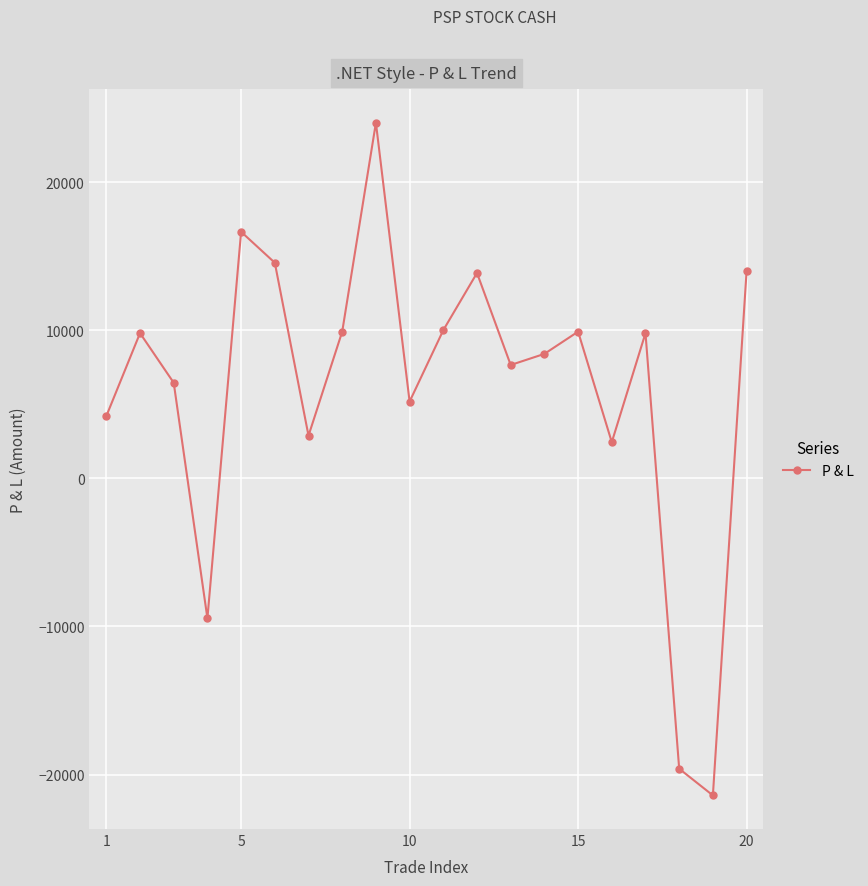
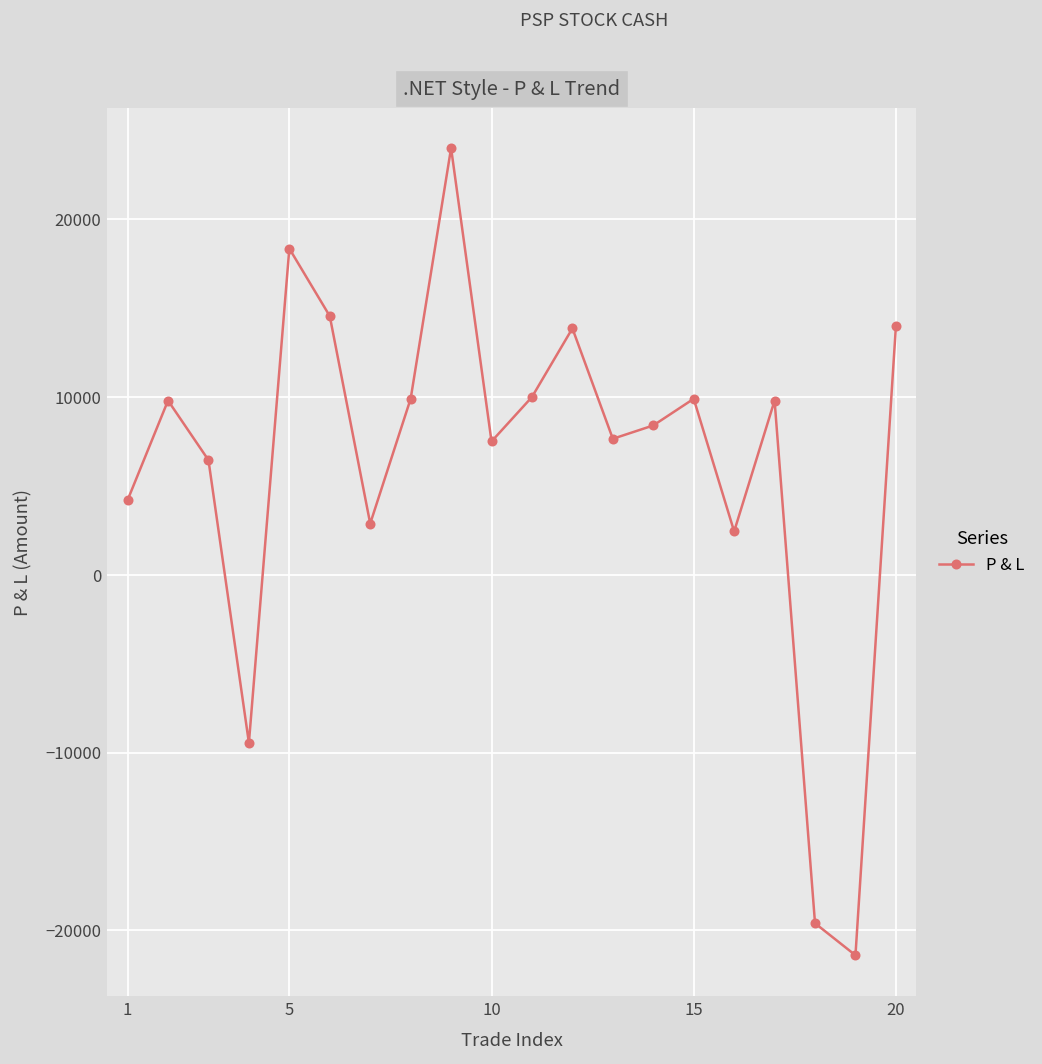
  {
    "1": 4200,
-   "5": 16600,
-   "10": 5200,
+   "5": 18300,
+   "10": 7500,
    "15": 9900,
    "20": 14000
  }
